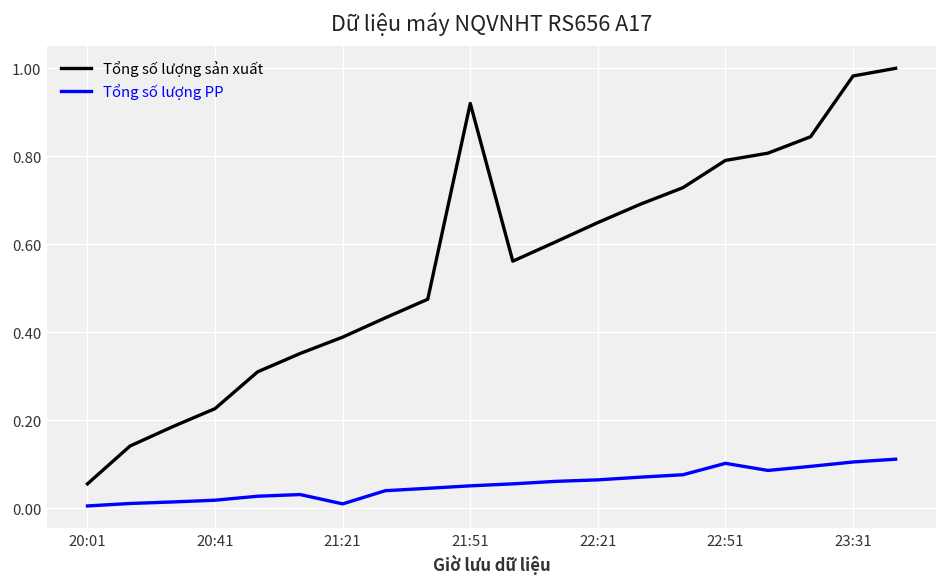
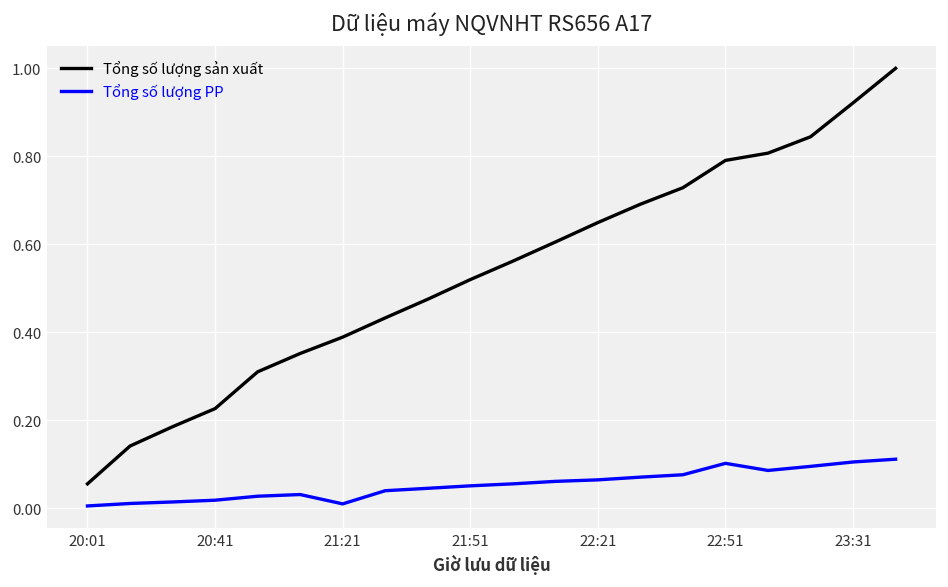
  {
    "Tổng số lượng sản xuất": {
      "20:01": 0.06,
      "20:41": 0.23,
      "21:21": 0.39,
-     "21:51": 0.92,
+     "21:51": 0.52,
      "22:21": 0.65,
      "22:51": 0.79,
-     "23:31": 0.98
+     "23:31": 0.92
    },
    "Tổng số lượng PP": {
      "20:01": 0.01,
      "20:41": 0.02,
      "21:21": 0.01,
      "21:51": 0.05,
      "22:21": 0.06,
      "22:51": 0.10,
      "23:31": 0.11
    }
  }
